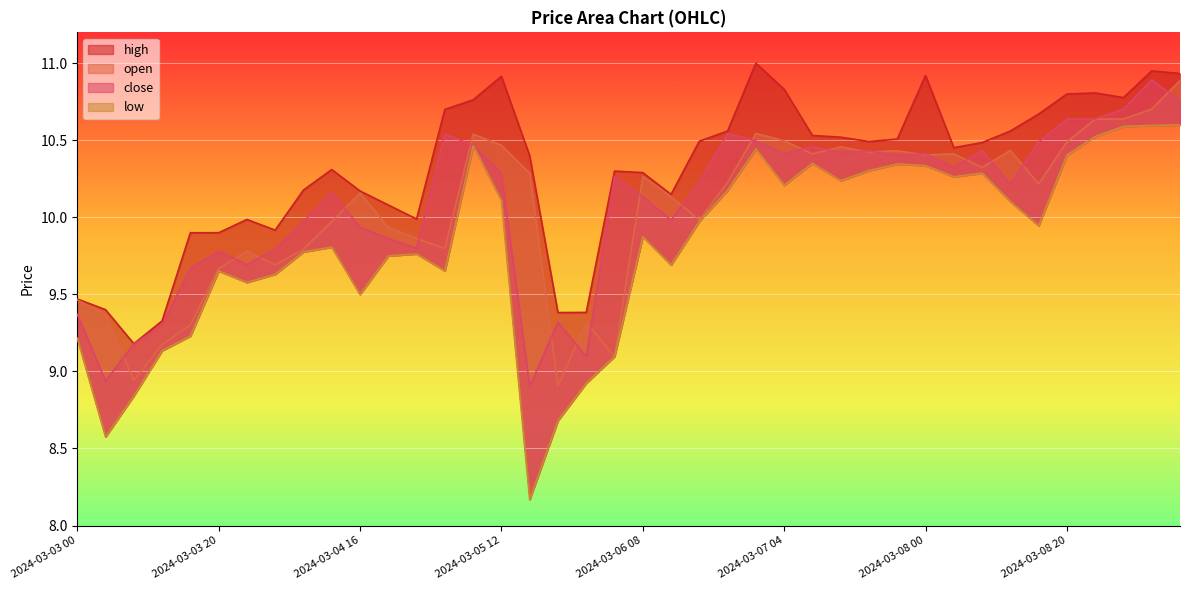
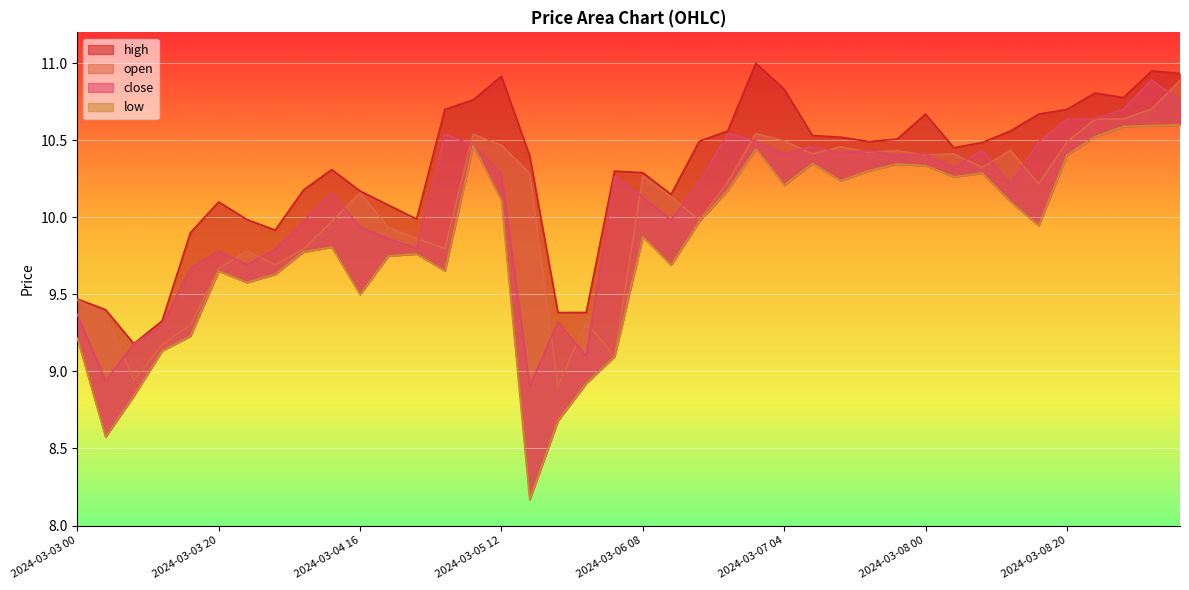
  {
    "high": {
-     "2024-03-03 20": 9.9,
+     "2024-03-03 20": 10.1,
      "2024-03-05 12": 10.92,
      "2024-03-06 08": 10.29,
      "2024-03-07 04": 10.83,
-     "2024-03-08 00": 10.92,
-     "2024-03-08 20": 10.8
+     "2024-03-08 00": 10.67,
+     "2024-03-08 20": 10.7
    }
  }
